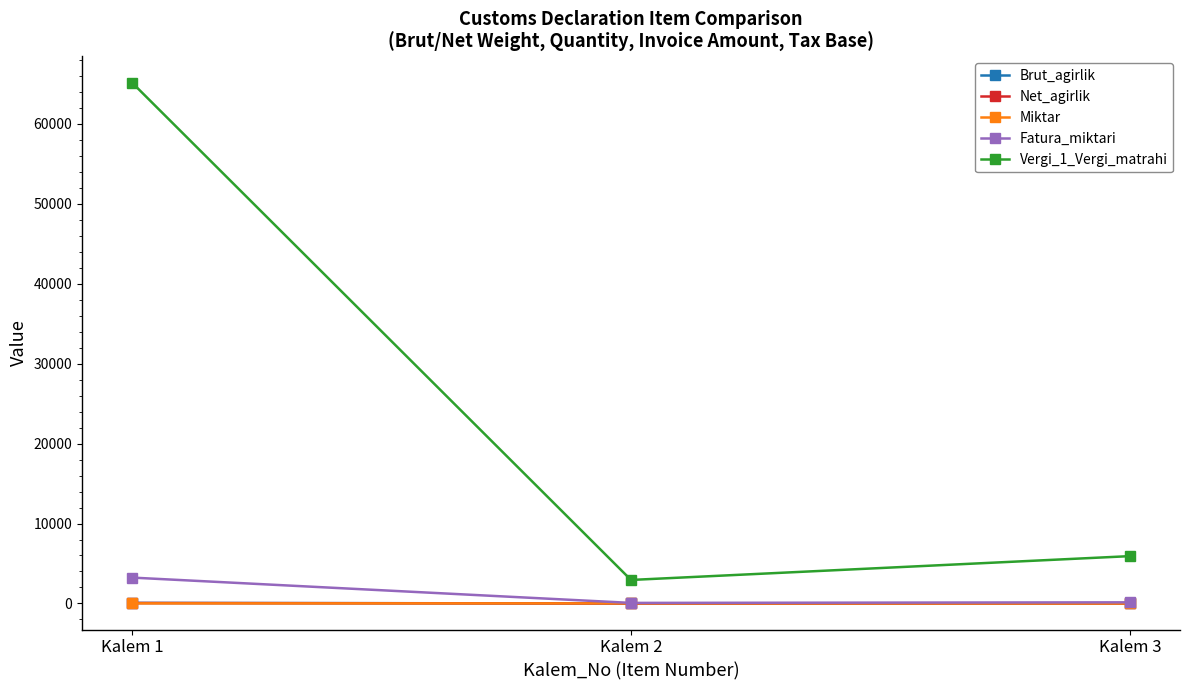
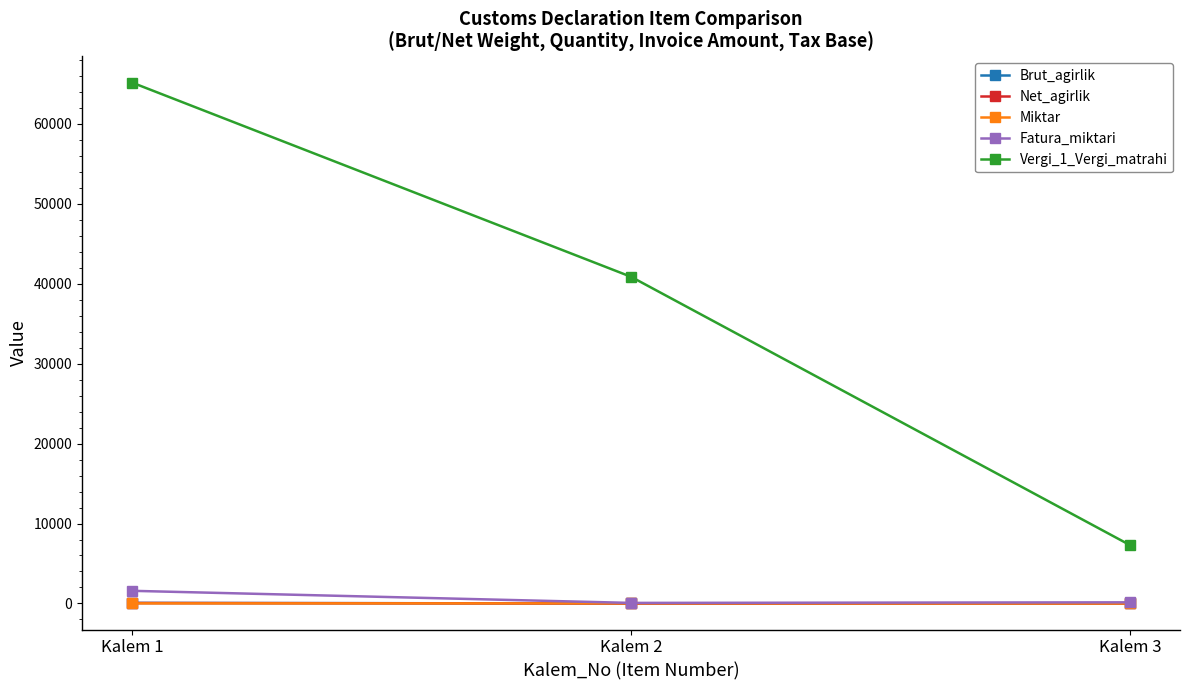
  {
    "Fatura_miktari": {
-     "Kalem 1": 3000
+     "Kalem 1": 2000
    },
    "Vergi_1_Vergi_matrahi": {
      "Kalem 1": 65000,
-     "Kalem 2": 3000,
-     "Kalem 3": 6000
+     "Kalem 2": 41000,
+     "Kalem 3": 7000
    }
  }
